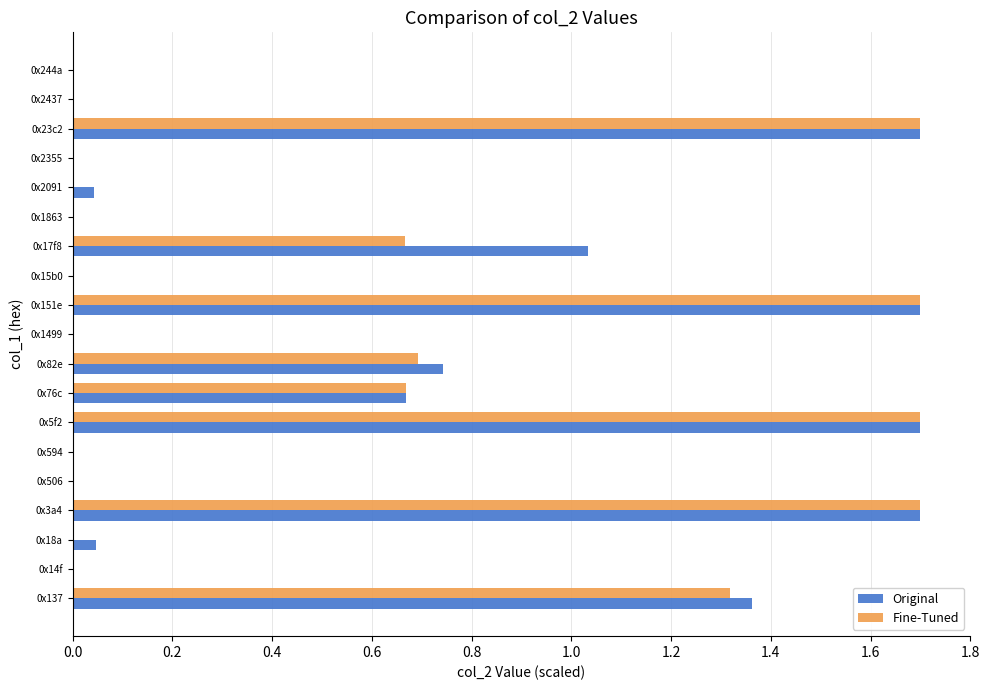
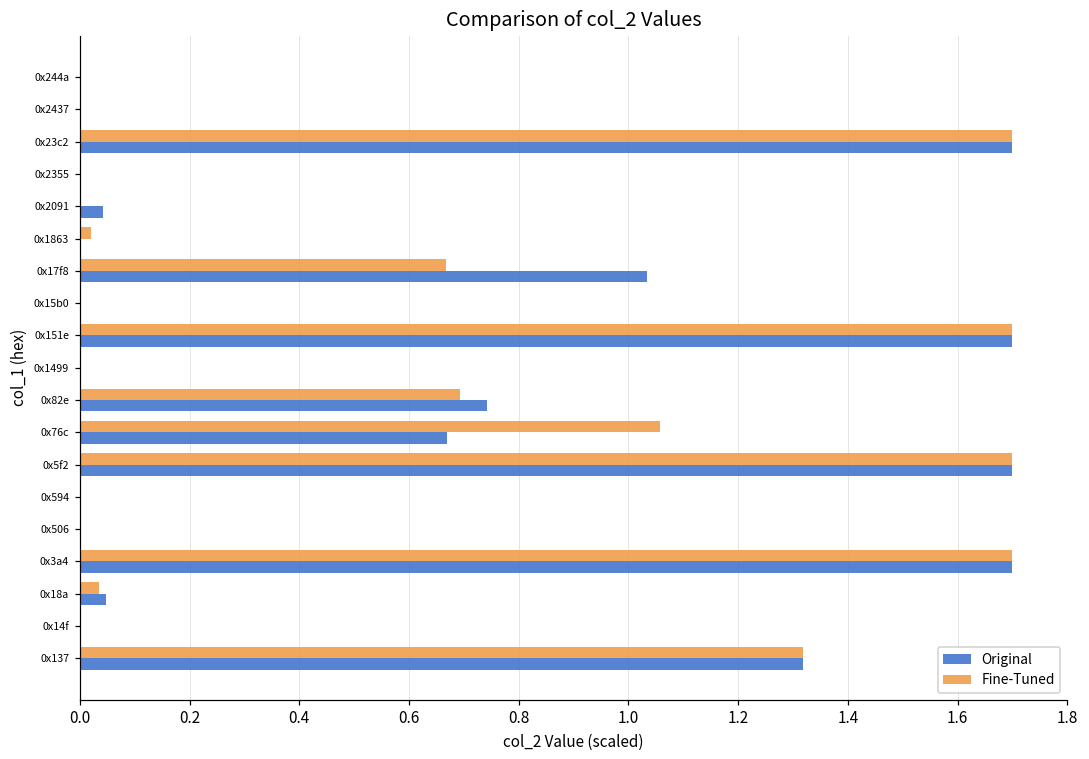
  {
    "Original": {
      "0x23c2": 1.70,
      "0x2091": 0.04,
      "0x17f8": 1.03,
      "0x151e": 1.70,
      "0x82e": 0.74,
      "0x76c": 0.67,
      "0x5f2": 1.70,
      "0x3a4": 1.70,
      "0x18a": 0.05,
-     "0x137": 1.36
+     "0x137": 1.32
    },
    "Fine-Tuned": {
      "0x23c2": 1.70,
-     "0x1863": 0.00,
+     "0x1863": 0.02,
      "0x17f8": 0.67,
      "0x151e": 1.70,
      "0x82e": 0.69,
-     "0x76c": 0.67,
+     "0x76c": 1.06,
      "0x5f2": 1.70,
      "0x3a4": 1.70,
-     "0x18a": 0.00,
+     "0x18a": 0.03,
      "0x137": 1.32
    }
  }
